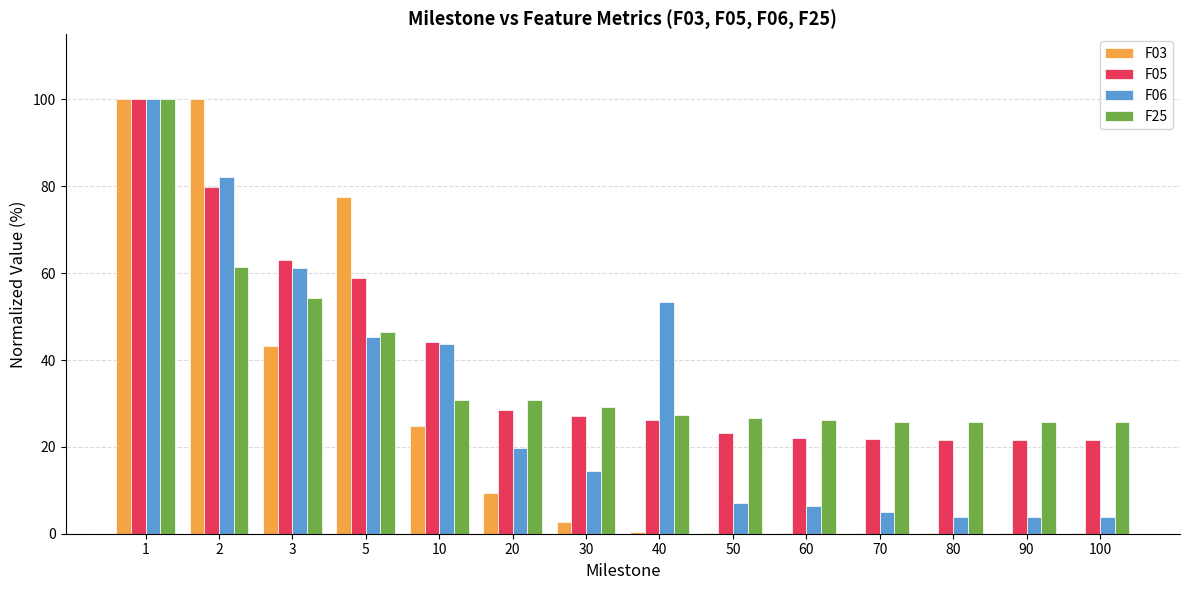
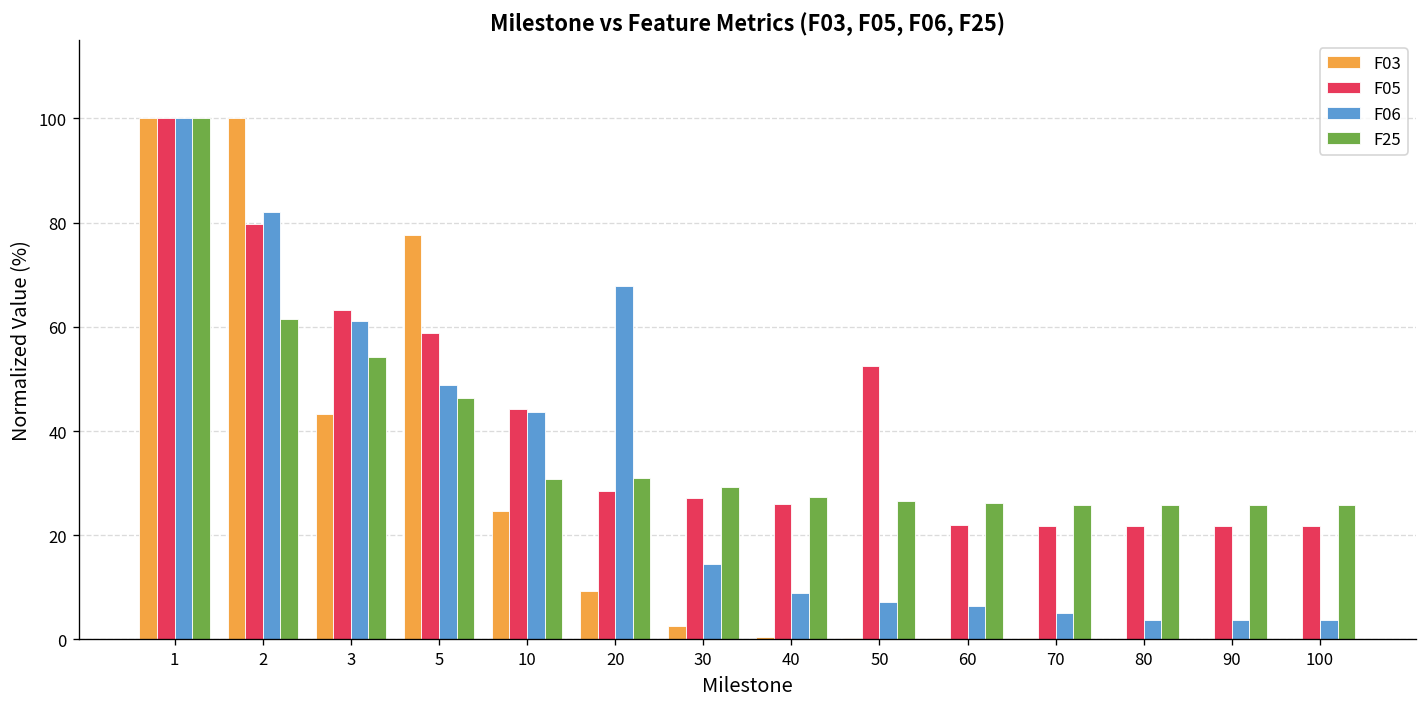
  {
    "F03": {
      "1": 100,
      "2": 100,
      "3": 43,
      "5": 78,
      "10": 25,
      "20": 9,
      "30": 3
    },
    "F05": {
      "1": 100,
      "2": 80,
      "3": 63,
      "5": 59,
      "10": 44,
      "20": 29,
      "30": 27,
      "40": 26,
-     "50": 23,
+     "50": 52,
      "60": 22,
      "70": 22,
      "80": 22,
      "90": 22,
      "100": 22
    },
    "F06": {
      "1": 100,
      "2": 82,
      "3": 61,
-     "5": 45,
+     "5": 49,
      "10": 44,
-     "20": 20,
+     "20": 68,
      "30": 14,
-     "40": 53,
+     "40": 9,
      "50": 7,
      "60": 6,
      "70": 5,
      "80": 4,
      "90": 4,
      "100": 4
    },
    "F25": {
      "1": 100,
      "2": 61,
      "3": 54,
      "5": 46,
      "10": 31,
      "20": 31,
      "30": 29,
      "40": 27,
      "50": 27,
      "60": 26,
      "70": 26,
      "80": 26,
      "90": 26,
      "100": 26
    }
  }
